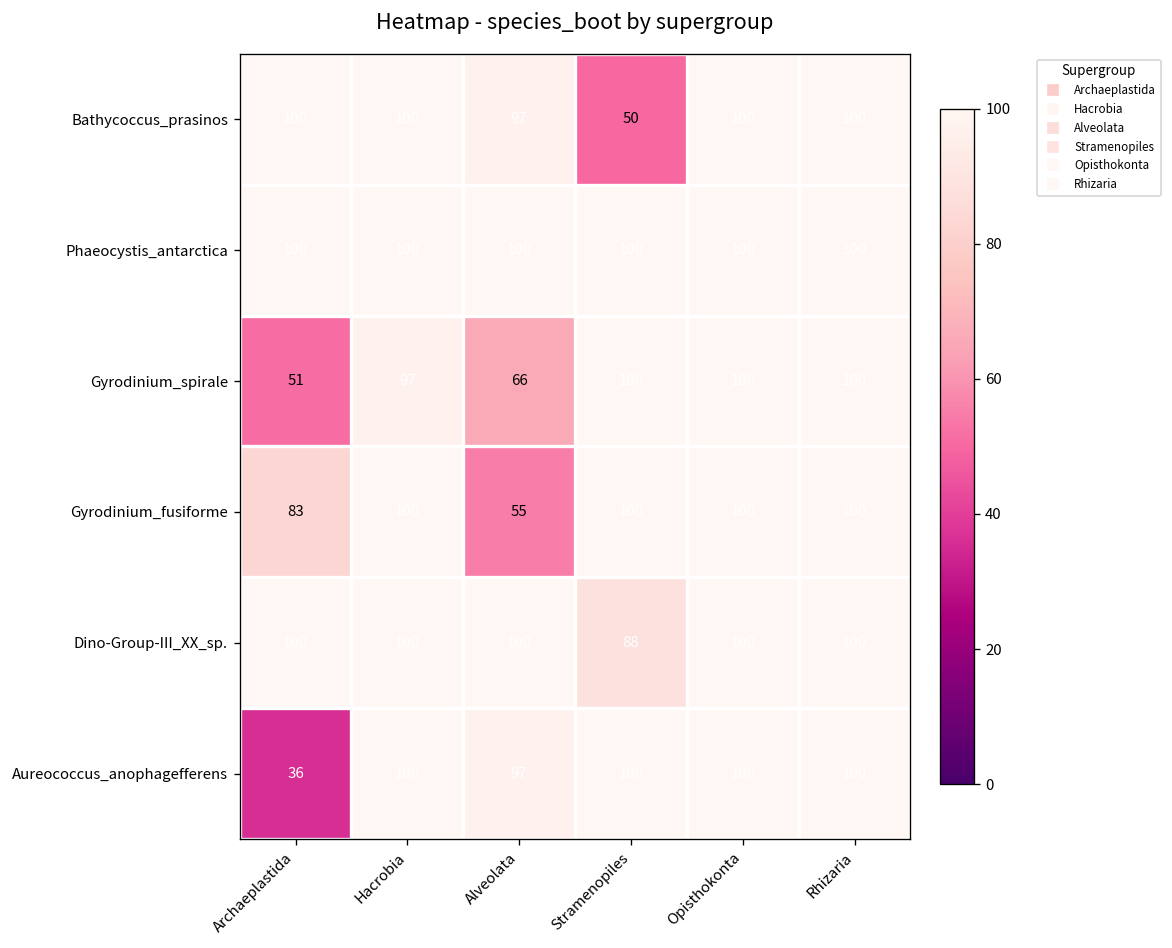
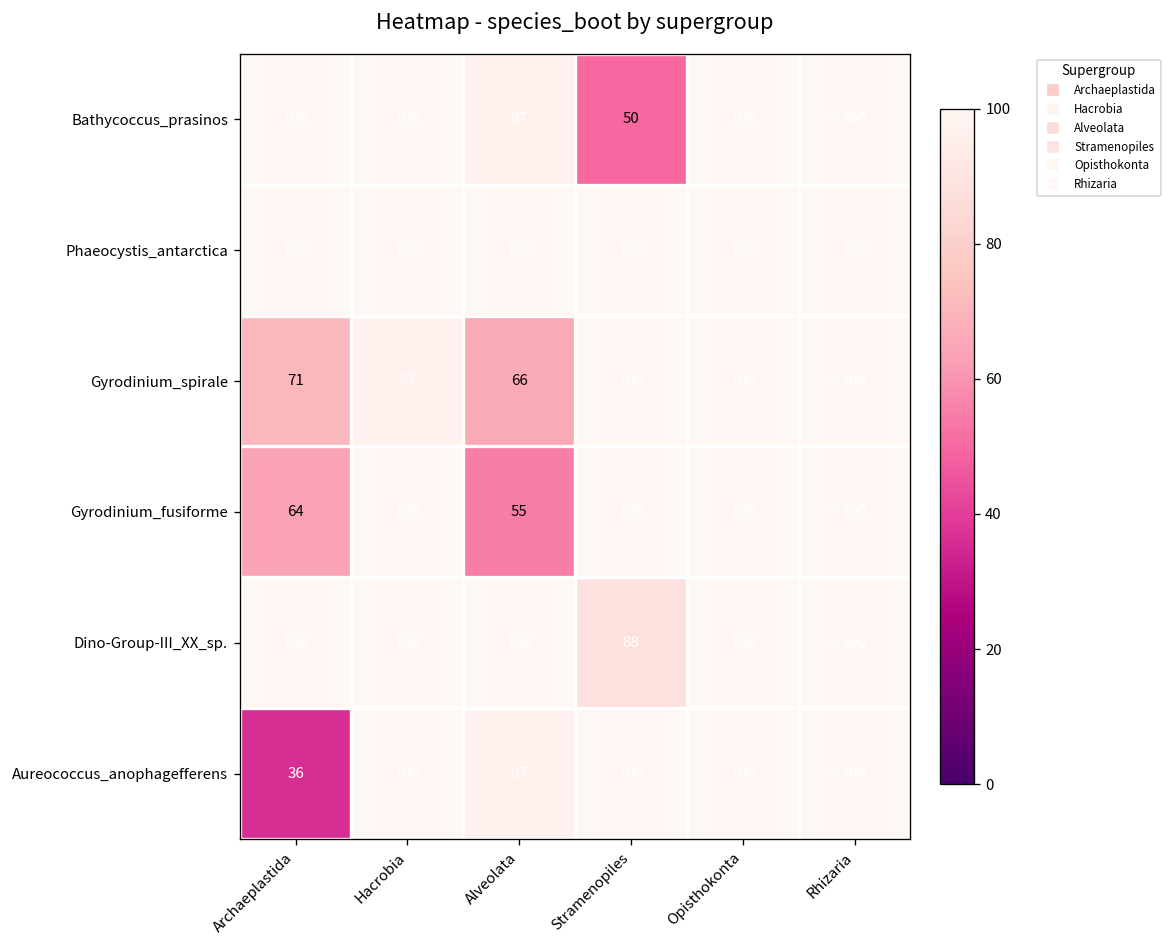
  {
    "Bathycoccus_prasinos": {
      "Stramenopiles": 50
    },
    "Gyrodinium_spirale": {
-     "Archaeplastida": 51,
+     "Archaeplastida": 71,
      "Alveolata": 66
    },
    "Gyrodinium_fusiforme": {
-     "Archaeplastida": 83,
+     "Archaeplastida": 64,
      "Alveolata": 55
    },
    "Aureococcus_anophagefferens": {
      "Archaeplastida": 36
    }
  }
